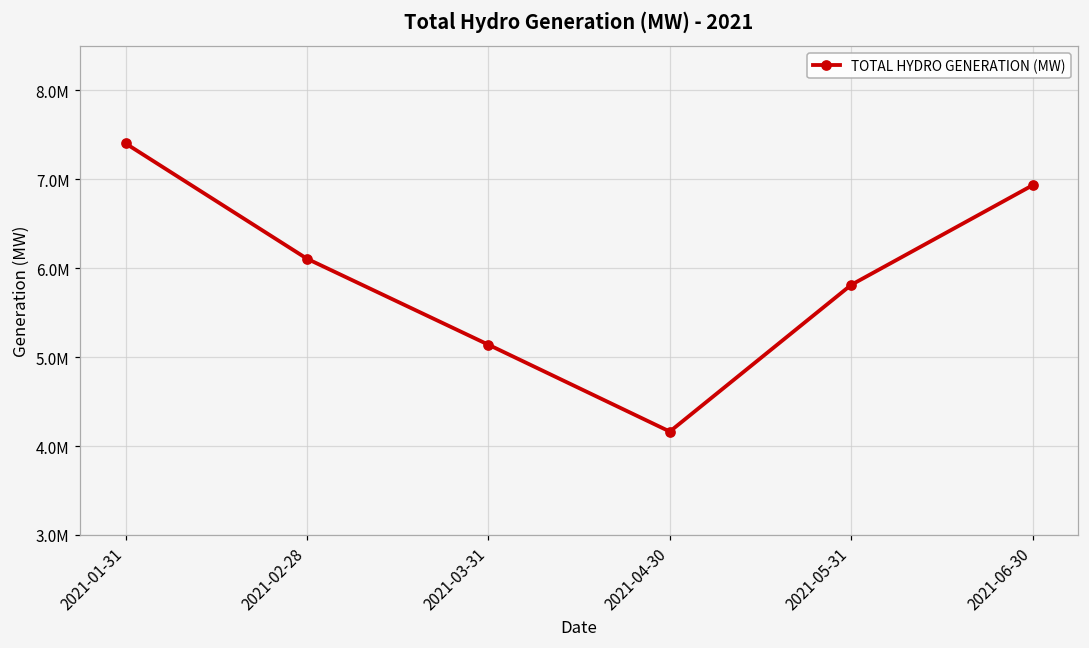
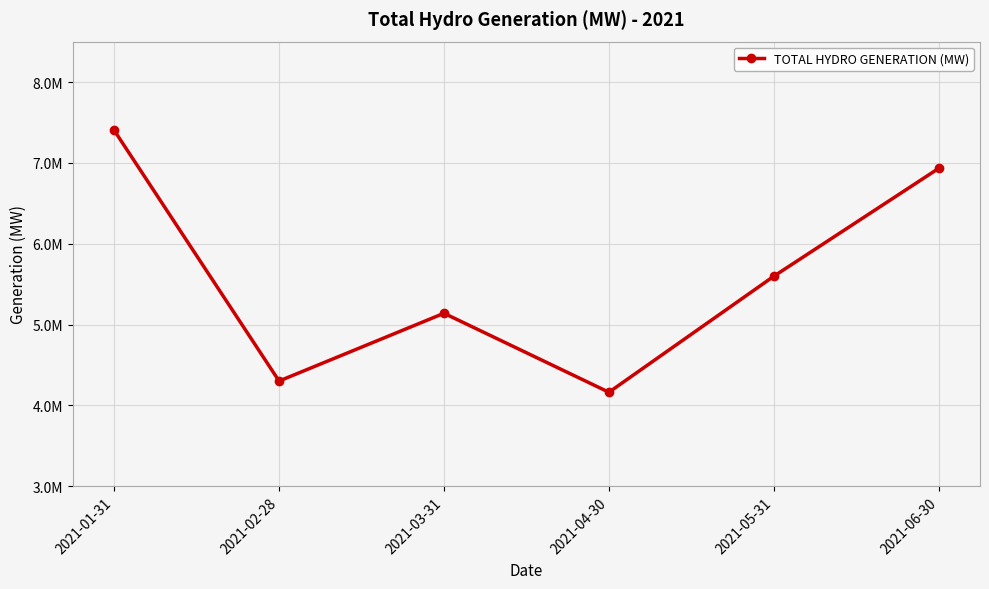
  {
    "2021-01-31": 7400000,
-   "2021-02-28": 6100000,
+   "2021-02-28": 4300000,
    "2021-03-31": 5100000,
    "2021-04-30": 4200000,
-   "2021-05-31": 5800000,
+   "2021-05-31": 5600000,
    "2021-06-30": 6900000
  }
